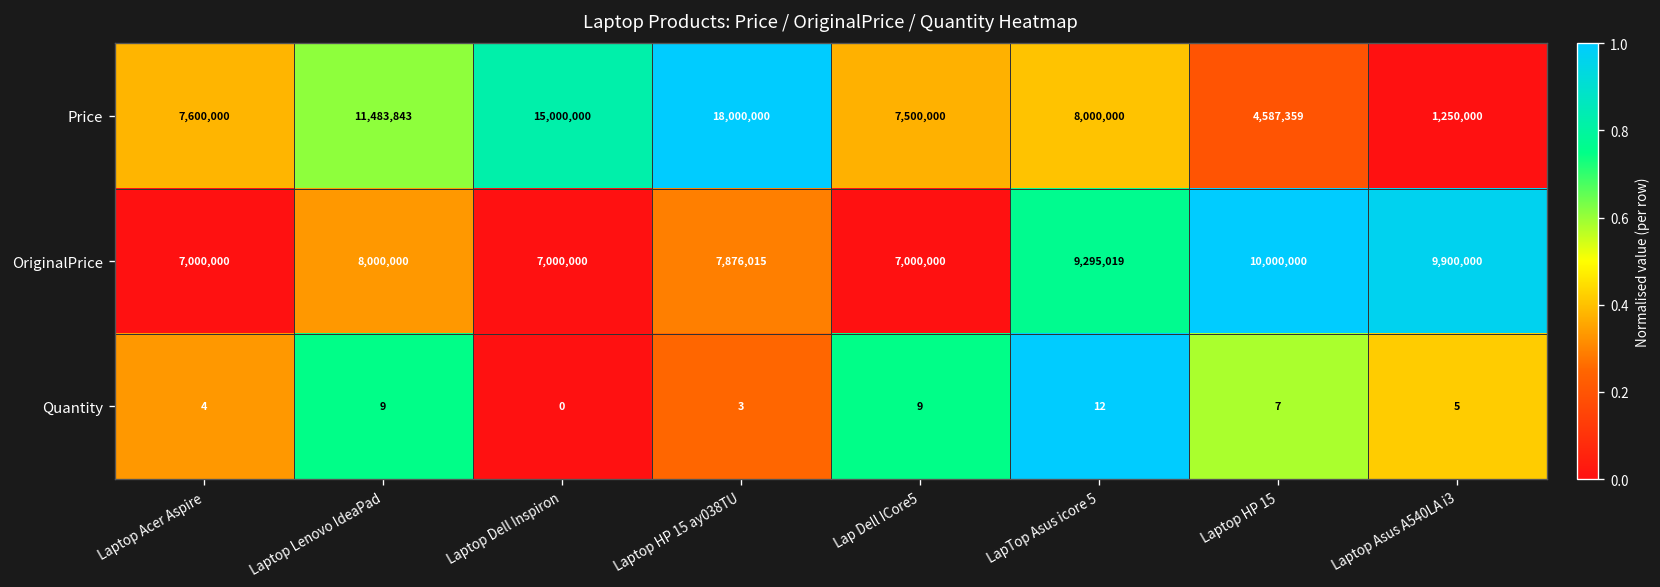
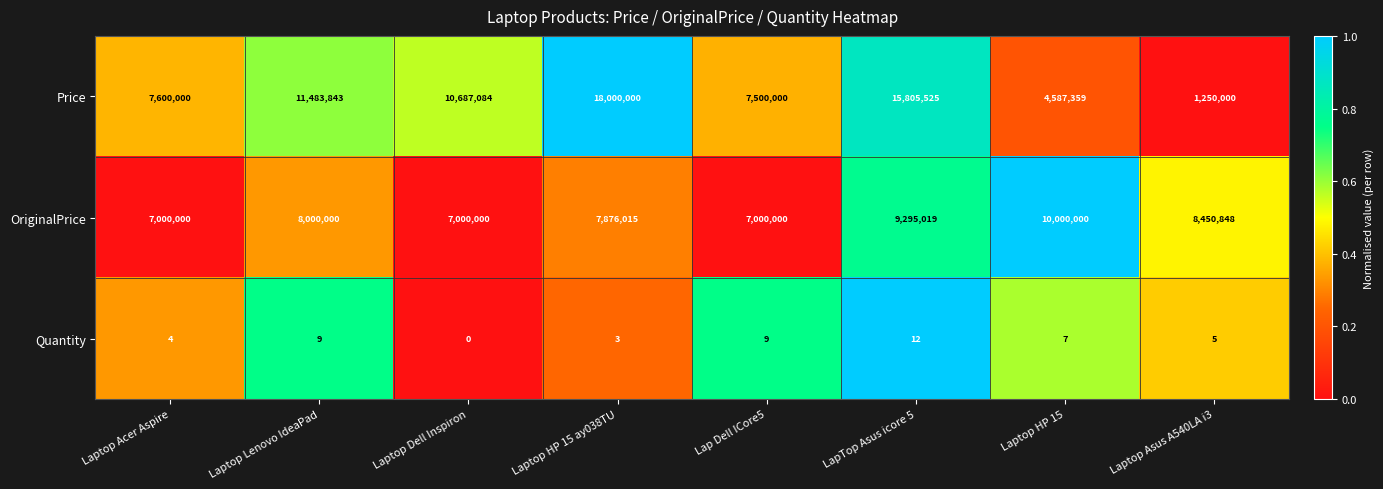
  {
    "Price": {
      "Laptop Acer Aspire": "7,600,000",
      "Laptop Lenovo IdeaPad": "11,483,843",
-     "Laptop Dell Inspiron": "15,000,000",
+     "Laptop Dell Inspiron": "10,687,084",
      "Laptop HP 15 ay038TU": "18,000,000",
      "Lap Dell ICore5": "7,500,000",
-     "LapTop Asus icore 5": "8,000,000",
+     "LapTop Asus icore 5": "15,805,525",
      "Laptop HP 15": "4,587,359",
      "Laptop Asus A540LA i3": "1,250,000"
    },
    "OriginalPrice": {
      "Laptop Acer Aspire": "7,000,000",
      "Laptop Lenovo IdeaPad": "8,000,000",
      "Laptop Dell Inspiron": "7,000,000",
      "Laptop HP 15 ay038TU": "7,876,015",
      "Lap Dell ICore5": "7,000,000",
      "LapTop Asus icore 5": "9,295,019",
      "Laptop HP 15": "10,000,000",
-     "Laptop Asus A540LA i3": "9,900,000"
+     "Laptop Asus A540LA i3": "8,450,848"
    },
    "Quantity": {
      "Laptop Acer Aspire": "4",
      "Laptop Lenovo IdeaPad": "9",
      "Laptop Dell Inspiron": "0",
      "Laptop HP 15 ay038TU": "3",
      "Lap Dell ICore5": "9",
      "LapTop Asus icore 5": "12",
      "Laptop HP 15": "7",
      "Laptop Asus A540LA i3": "5"
    }
  }
